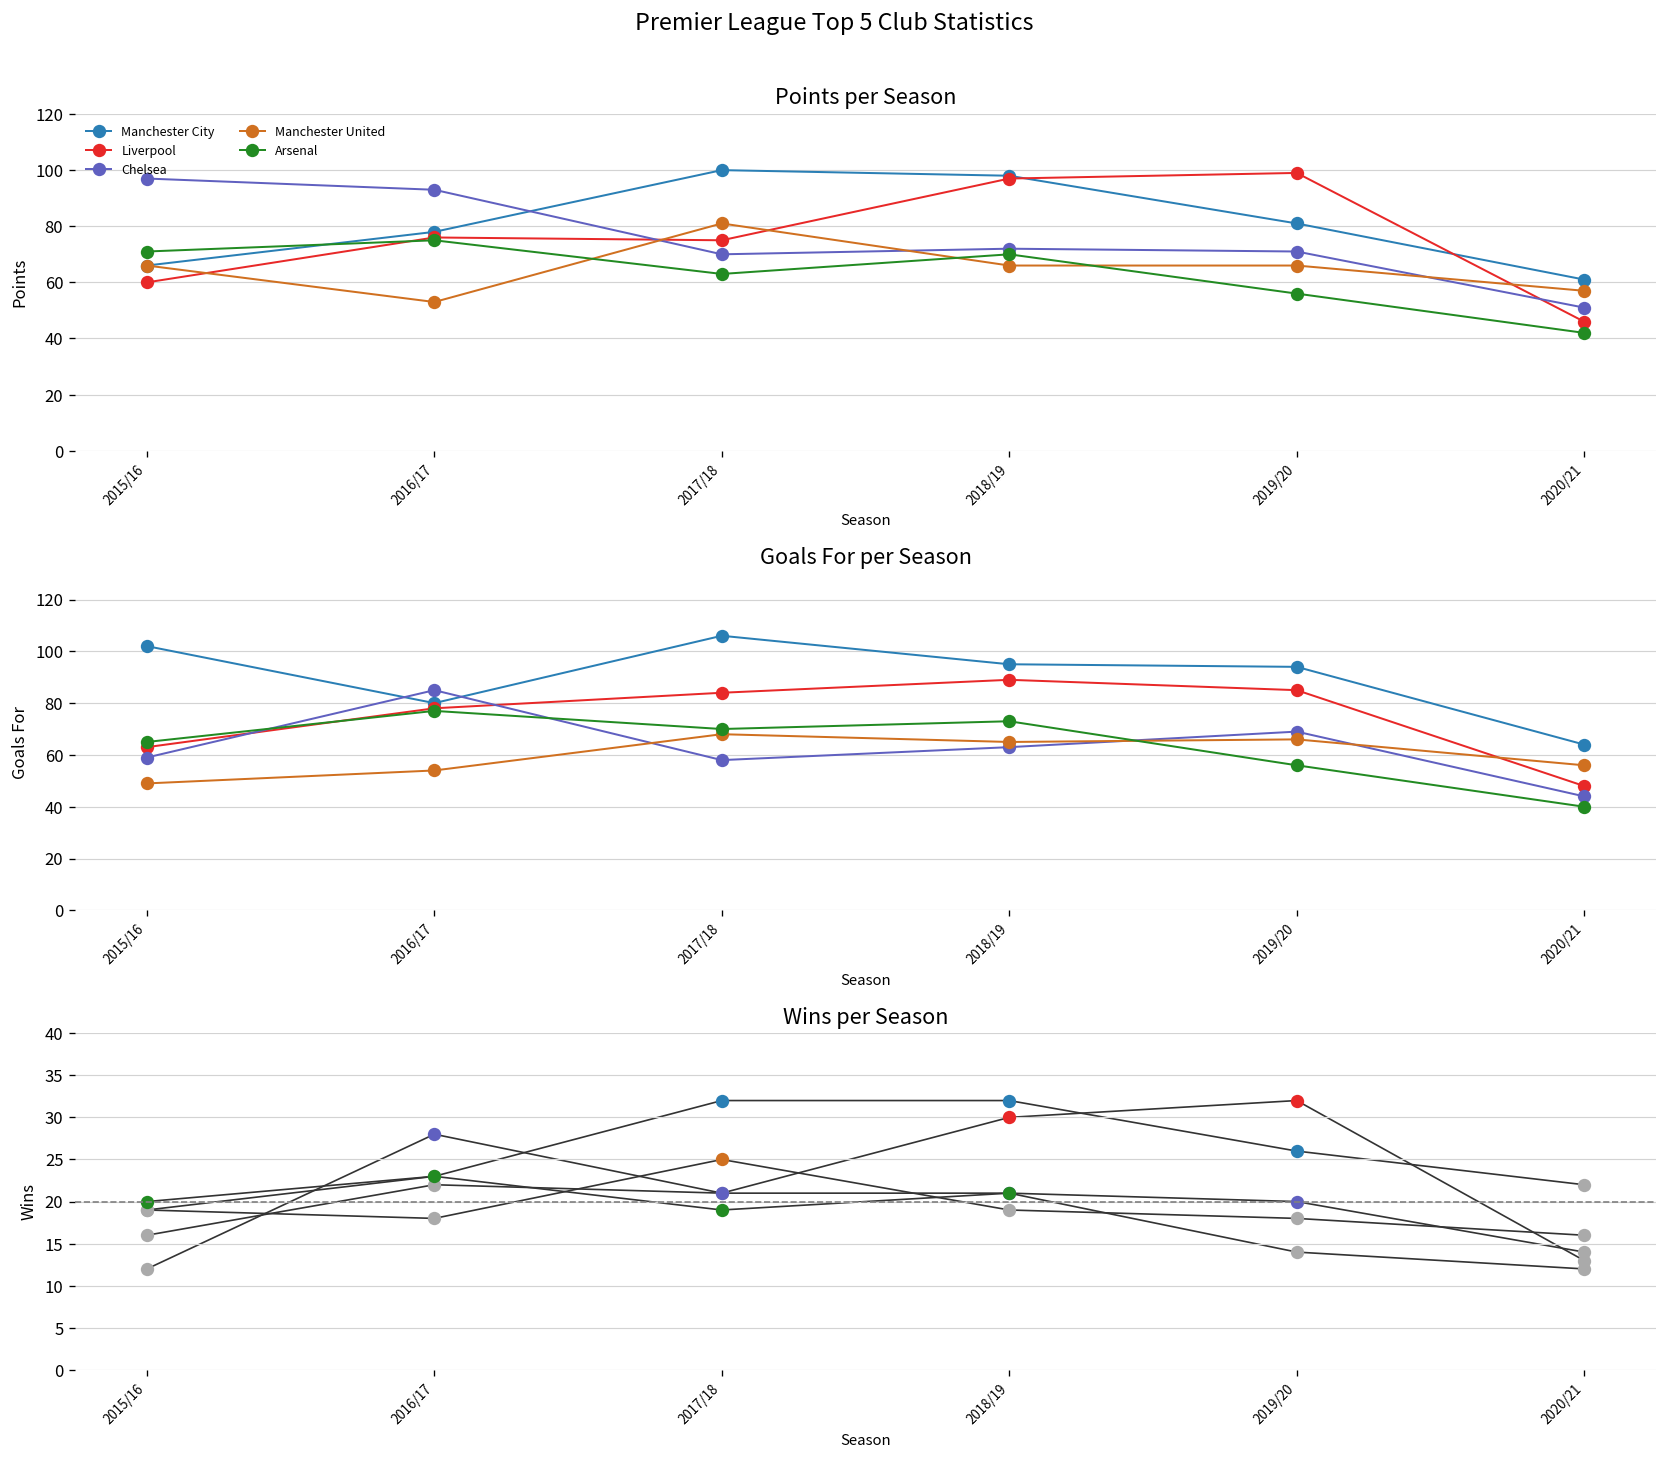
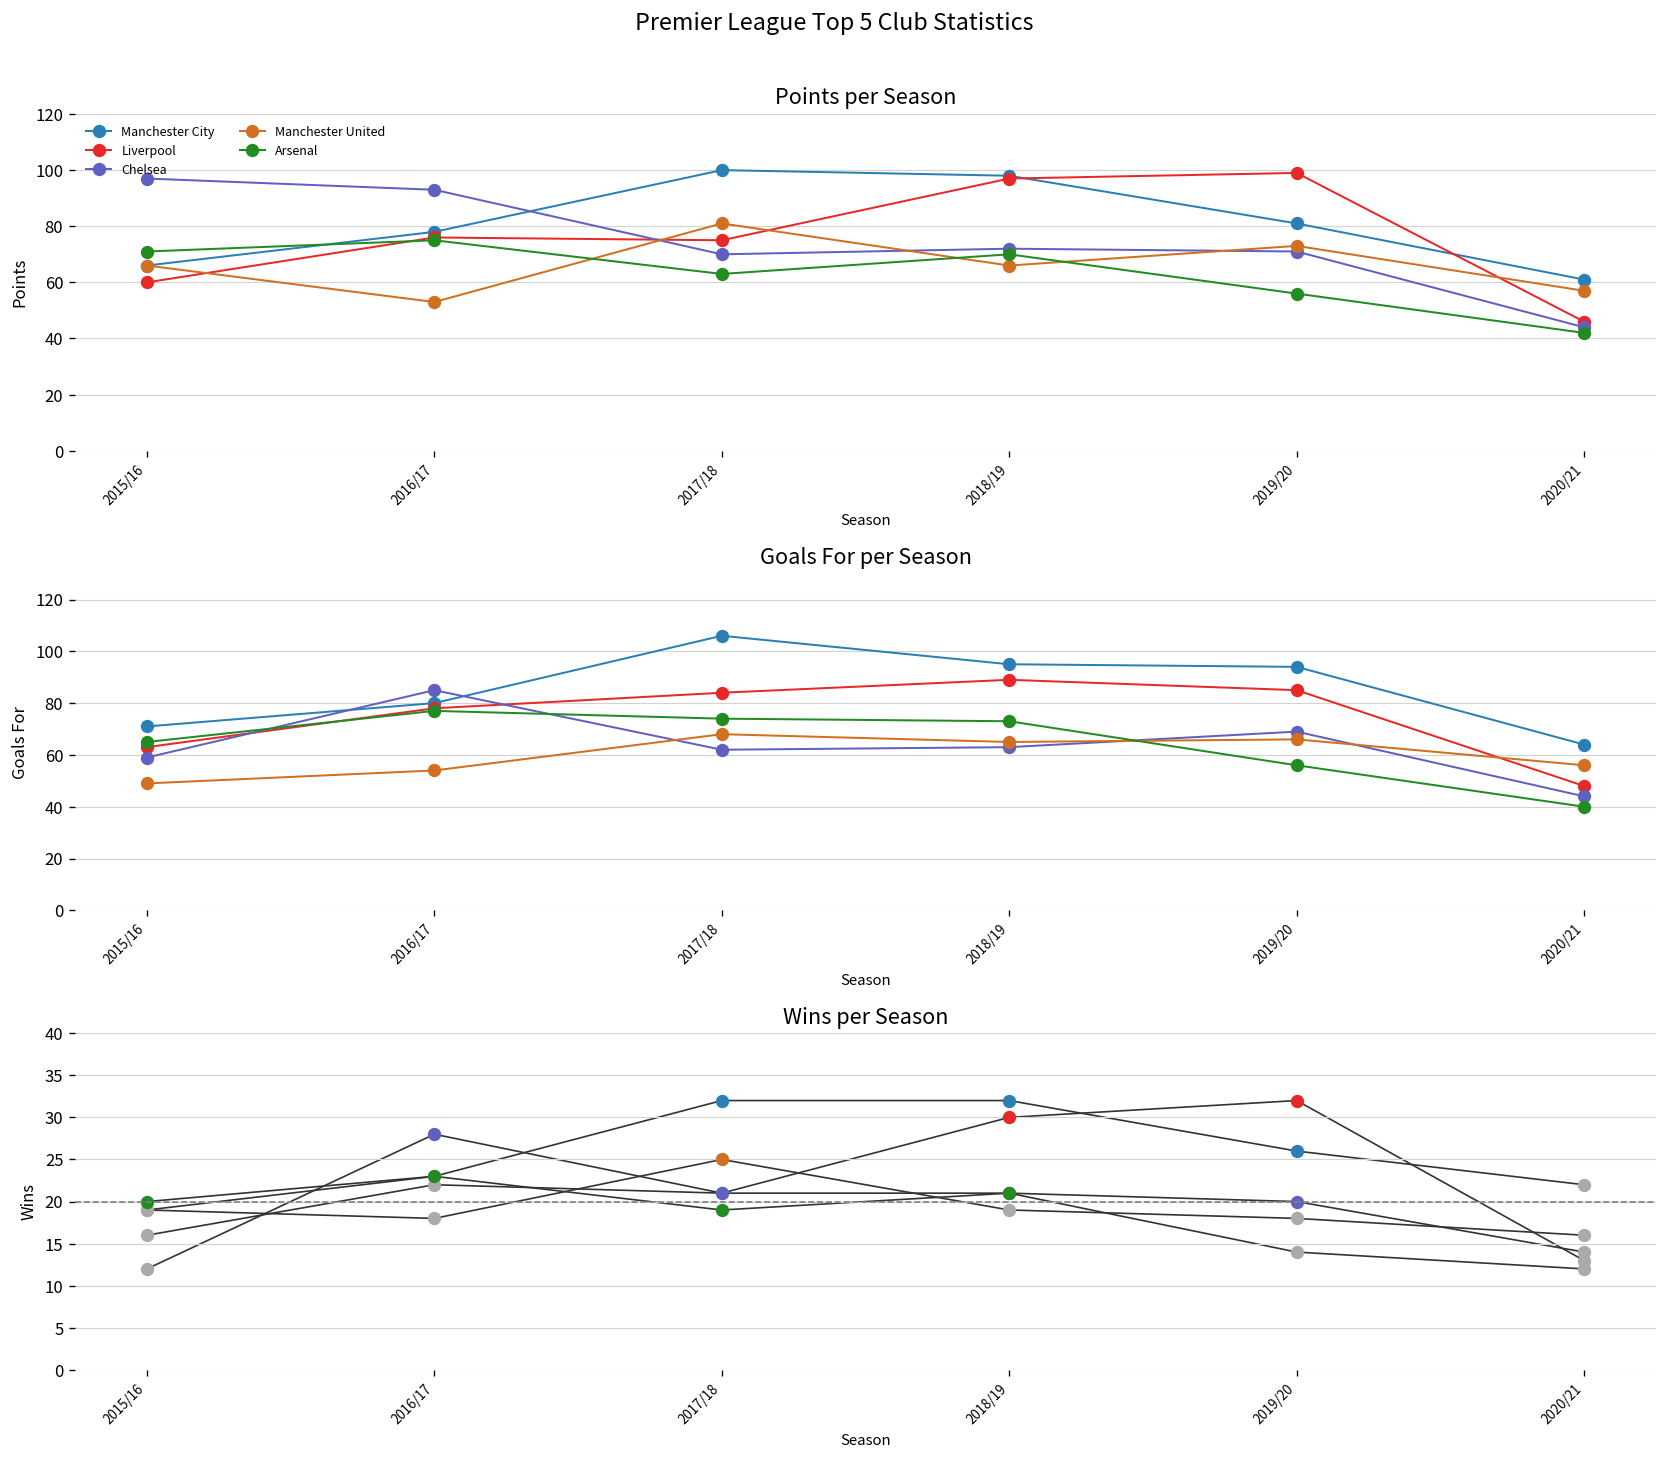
  {
    "Points per Season": {
      "Manchester City": {
        "2016/17": 78,
        "2017/18": 100,
        "2019/20": 81,
        "2020/21": 61
      },
      "Liverpool": {
        "2015/16": 60,
        "2017/18": 75,
        "2019/20": 99,
        "2020/21": 46
      },
      "Chelsea": {
        "2015/16": 97,
        "2016/17": 93,
        "2017/18": 70,
        "2018/19": 72,
        "2019/20": 71,
-       "2020/21": 51
+       "2020/21": 44
      },
      "Manchester United": {
        "2016/17": 53,
        "2017/18": 81,
        "2018/19": 66,
-       "2019/20": 66,
+       "2019/20": 73,
        "2020/21": 57
      },
      "Arsenal": {
        "2015/16": 71,
        "2017/18": 63,
        "2018/19": 70,
        "2019/20": 56,
        "2020/21": 42
      }
    },
    "Goals For per Season": {
      "Manchester City": {
-       "2015/16": 102,
+       "2015/16": 71,
        "2016/17": 80,
        "2017/18": 106,
        "2018/19": 95,
        "2019/20": 94,
        "2020/21": 64
      },
      "Liverpool": {
        "2015/16": 63,
        "2017/18": 84,
        "2018/19": 89,
        "2019/20": 85,
        "2020/21": 48
      },
      "Chelsea": {
        "2015/16": 59,
        "2016/17": 85,
-       "2017/18": 58,
+       "2017/18": 62,
        "2018/19": 63,
        "2019/20": 69,
        "2020/21": 44
      },
      "Manchester United": {
        "2015/16": 49,
        "2016/17": 54,
        "2017/18": 68,
        "2018/19": 65,
        "2019/20": 66,
        "2020/21": 56
      },
      "Arsenal": {
        "2015/16": 65,
-       "2017/18": 70,
+       "2017/18": 74,
        "2018/19": 73,
        "2019/20": 56,
        "2020/21": 40
      }
    }
  }
